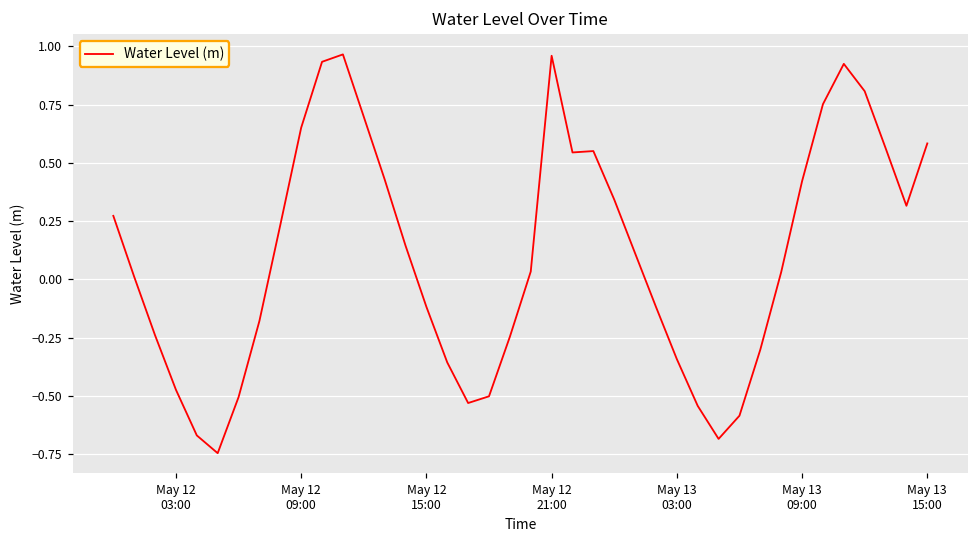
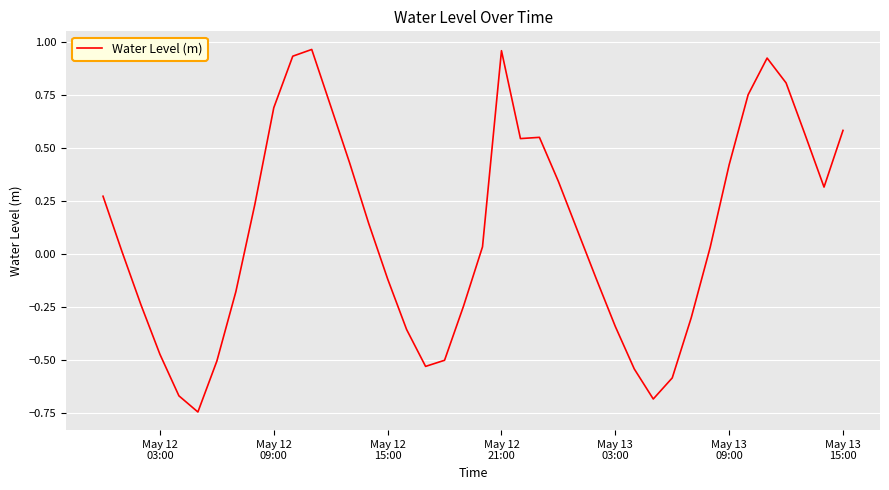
  {
    "May 12 03:00": -0.47,
-   "May 12 09:00": 0.65,
+   "May 12 09:00": 0.69,
    "May 12 15:00": -0.12,
    "May 12 21:00": 0.96,
    "May 13 03:00": -0.34,
    "May 13 09:00": 0.42,
    "May 13 15:00": 0.58
  }
